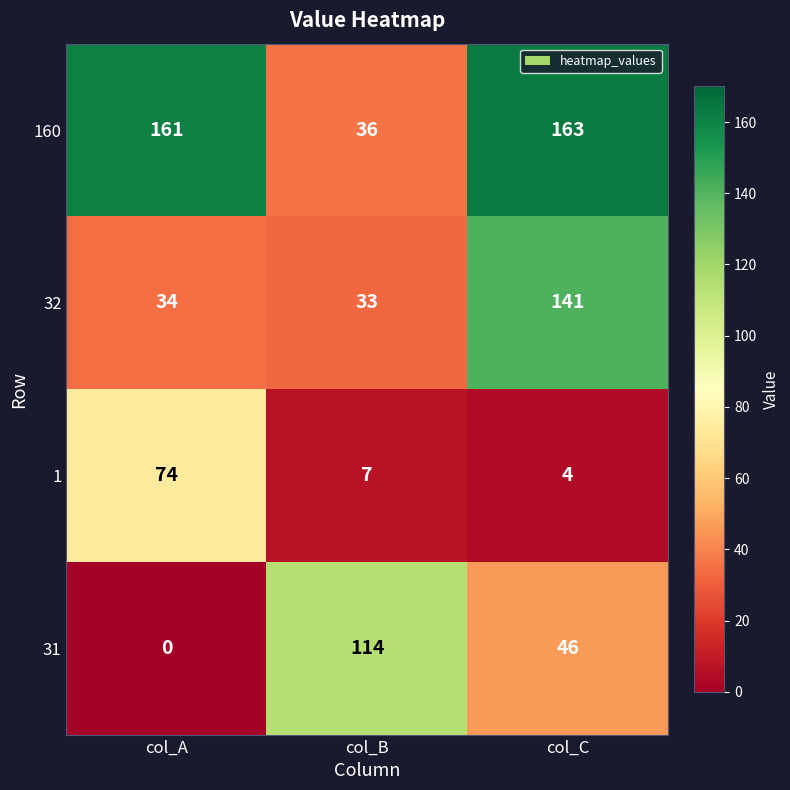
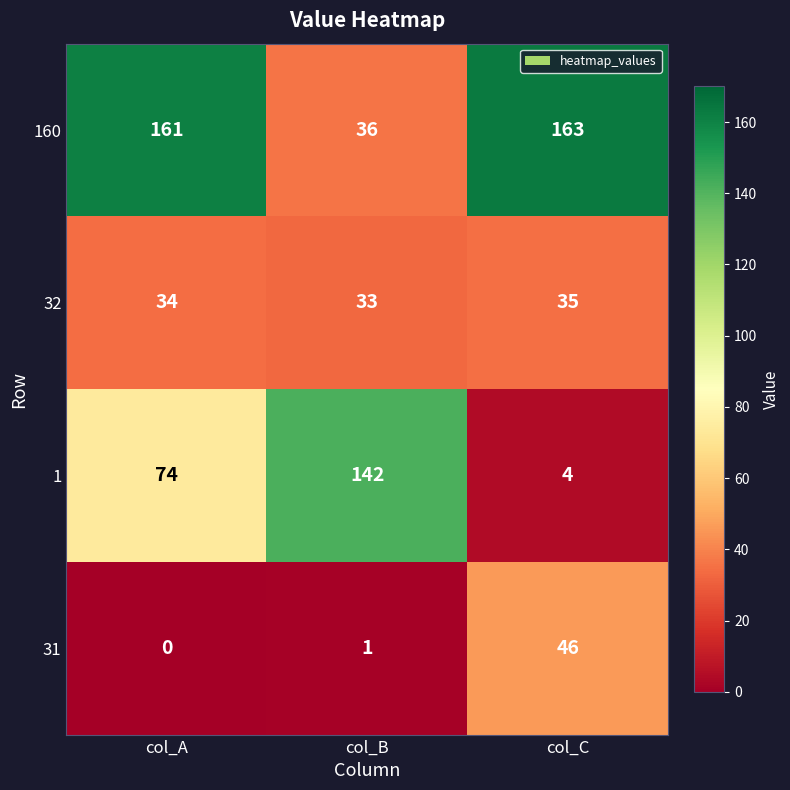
  {
    "160": {
      "col_A": 161,
      "col_B": 36,
      "col_C": 163
    },
    "32": {
      "col_A": 34,
      "col_B": 33,
-     "col_C": 141
+     "col_C": 35
    },
    "1": {
      "col_A": 74,
-     "col_B": 7,
+     "col_B": 142,
      "col_C": 4
    },
    "31": {
      "col_A": 0,
-     "col_B": 114,
+     "col_B": 1,
      "col_C": 46
    }
  }
